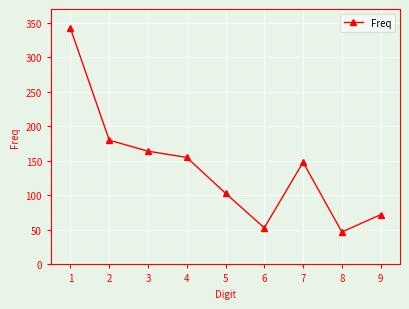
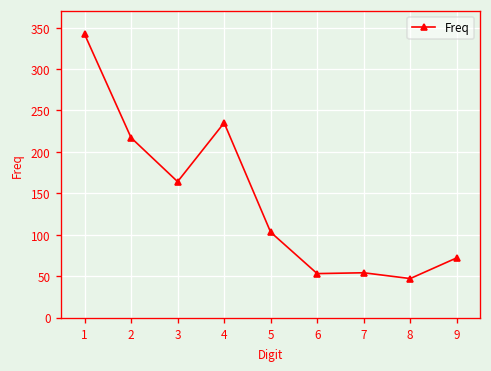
  {
    "1": 340,
-   "2": 180,
+   "2": 220,
    "3": 160,
-   "4": 160,
+   "4": 240,
    "5": 100,
    "6": 50,
-   "7": 150,
+   "7": 50,
    "8": 50,
    "9": 70
  }
